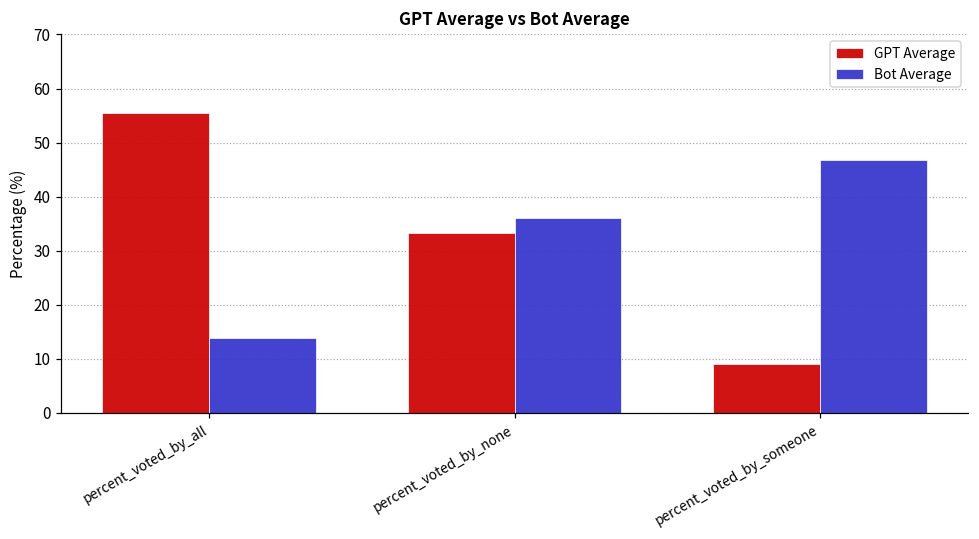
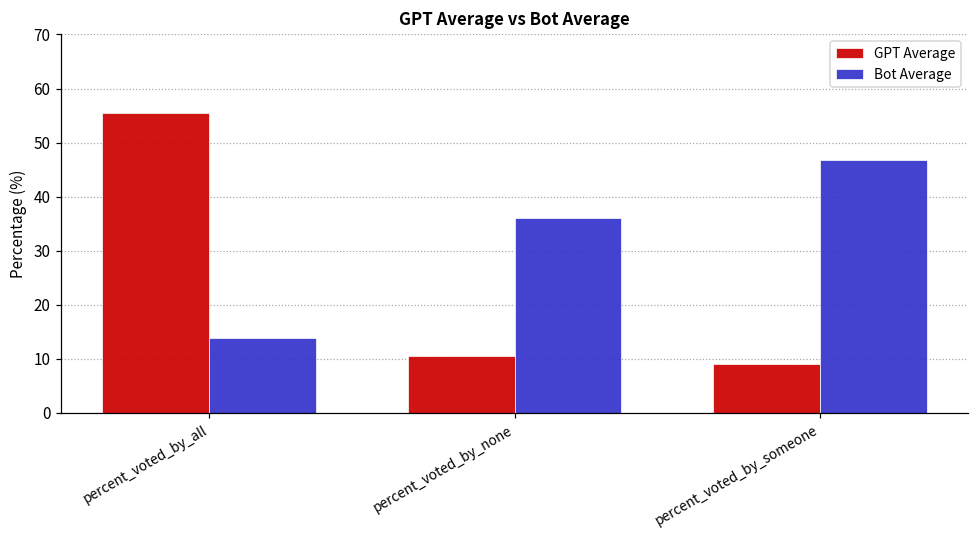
  {
    "GPT Average": {
      "percent_voted_by_all": 56,
-     "percent_voted_by_none": 33,
+     "percent_voted_by_none": 10,
      "percent_voted_by_someone": 9
    },
    "Bot Average": {
      "percent_voted_by_all": 14,
      "percent_voted_by_none": 36,
      "percent_voted_by_someone": 47
    }
  }
